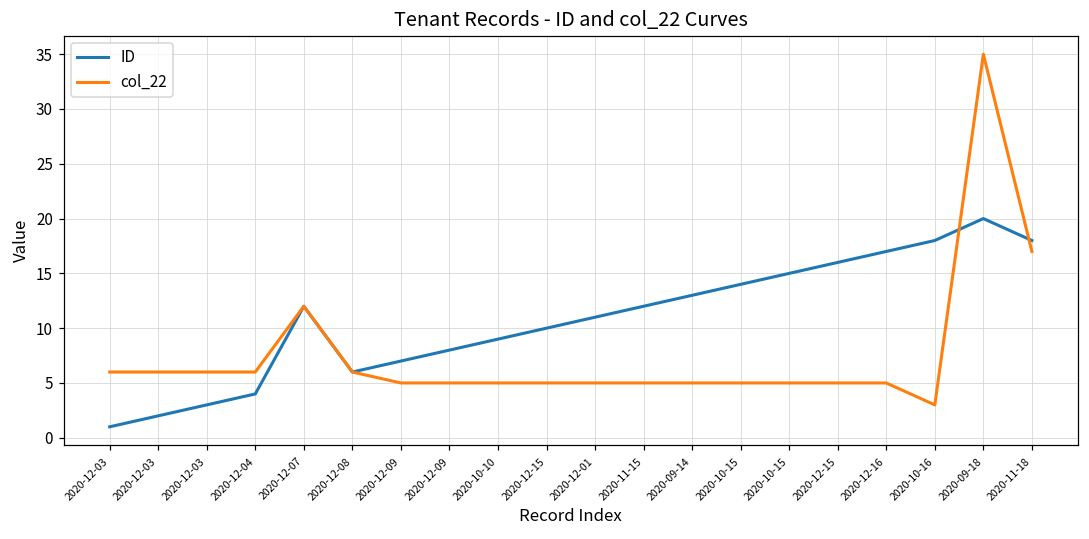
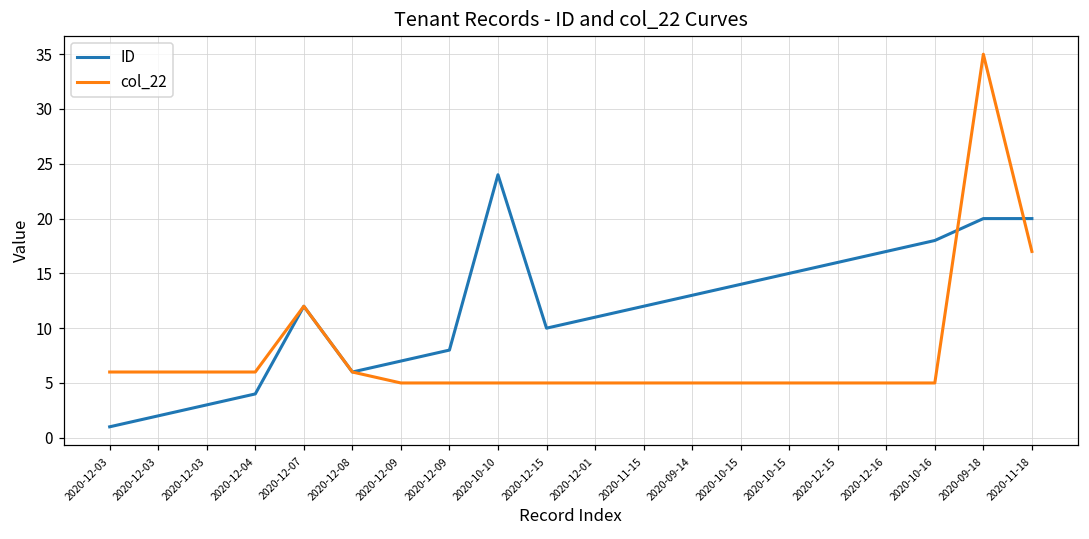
  {
    "ID": {
      "2020-12-04": 4,
-     "2020-10-10": 9,
+     "2020-10-10": 24,
      "2020-12-01": 11,
      "2020-11-15": 12,
      "2020-09-14": 13,
      "2020-12-16": 17,
      "2020-10-16": 18,
      "2020-09-18": 20,
-     "2020-11-18": 18
+     "2020-11-18": 20
    },
    "col_22": {
      "2020-12-04": 6,
      "2020-10-10": 5,
      "2020-12-01": 5,
      "2020-11-15": 5,
      "2020-09-14": 5,
      "2020-12-16": 5,
-     "2020-10-16": 3,
+     "2020-10-16": 5,
      "2020-09-18": 35,
      "2020-11-18": 17
    }
  }
